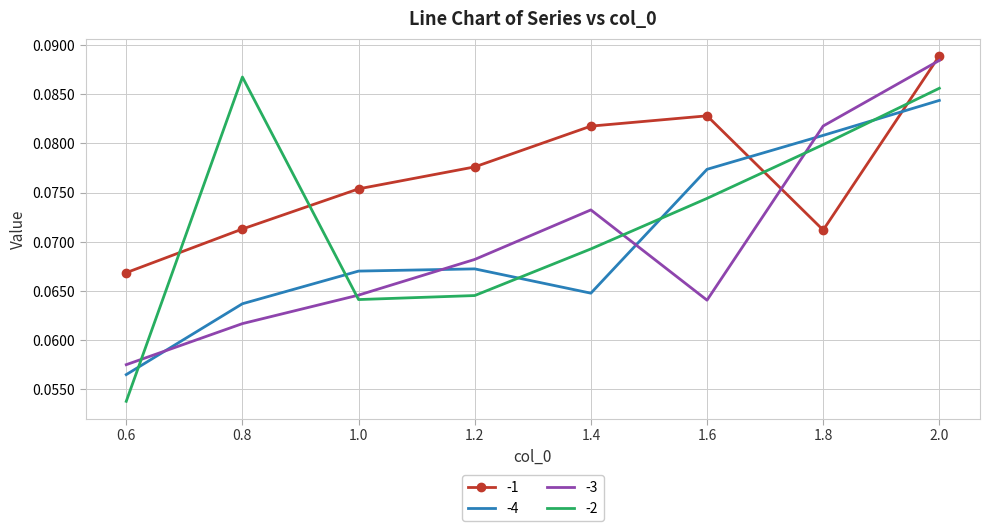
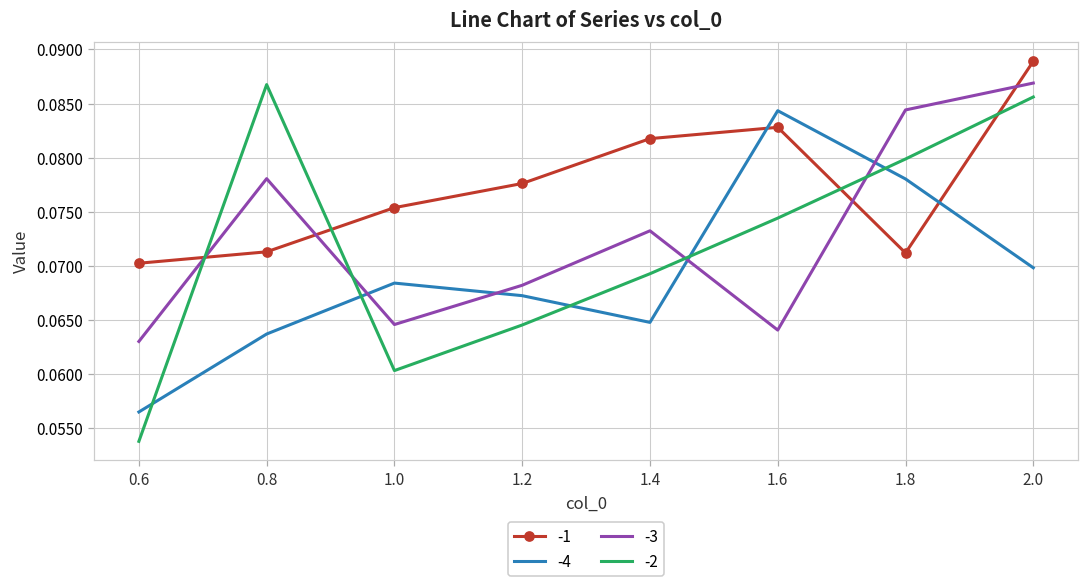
  {
    "-1": {
-     "0.6": 0.067,
+     "0.6": 0.070,
      "0.8": 0.071,
      "1.0": 0.075,
      "1.2": 0.078,
      "1.4": 0.082,
      "1.6": 0.083,
      "1.8": 0.071,
      "2.0": 0.089
    },
    "-4": {
      "0.6": 0.056,
      "0.8": 0.064,
-     "1.0": 0.067,
+     "1.0": 0.068,
      "1.2": 0.067,
      "1.4": 0.065,
-     "1.6": 0.077,
-     "1.8": 0.081,
-     "2.0": 0.084
+     "1.6": 0.084,
+     "1.8": 0.078,
+     "2.0": 0.070
    },
    "-3": {
-     "0.6": 0.058,
-     "0.8": 0.062,
+     "0.6": 0.063,
+     "0.8": 0.078,
      "1.0": 0.065,
      "1.2": 0.068,
      "1.4": 0.073,
      "1.6": 0.064,
-     "1.8": 0.082,
-     "2.0": 0.088
+     "1.8": 0.084,
+     "2.0": 0.087
    },
    "-2": {
      "0.6": 0.054,
      "0.8": 0.087,
-     "1.0": 0.064,
+     "1.0": 0.060,
      "1.2": 0.065,
      "1.4": 0.069,
      "1.6": 0.074,
      "1.8": 0.080,
      "2.0": 0.086
    }
  }
